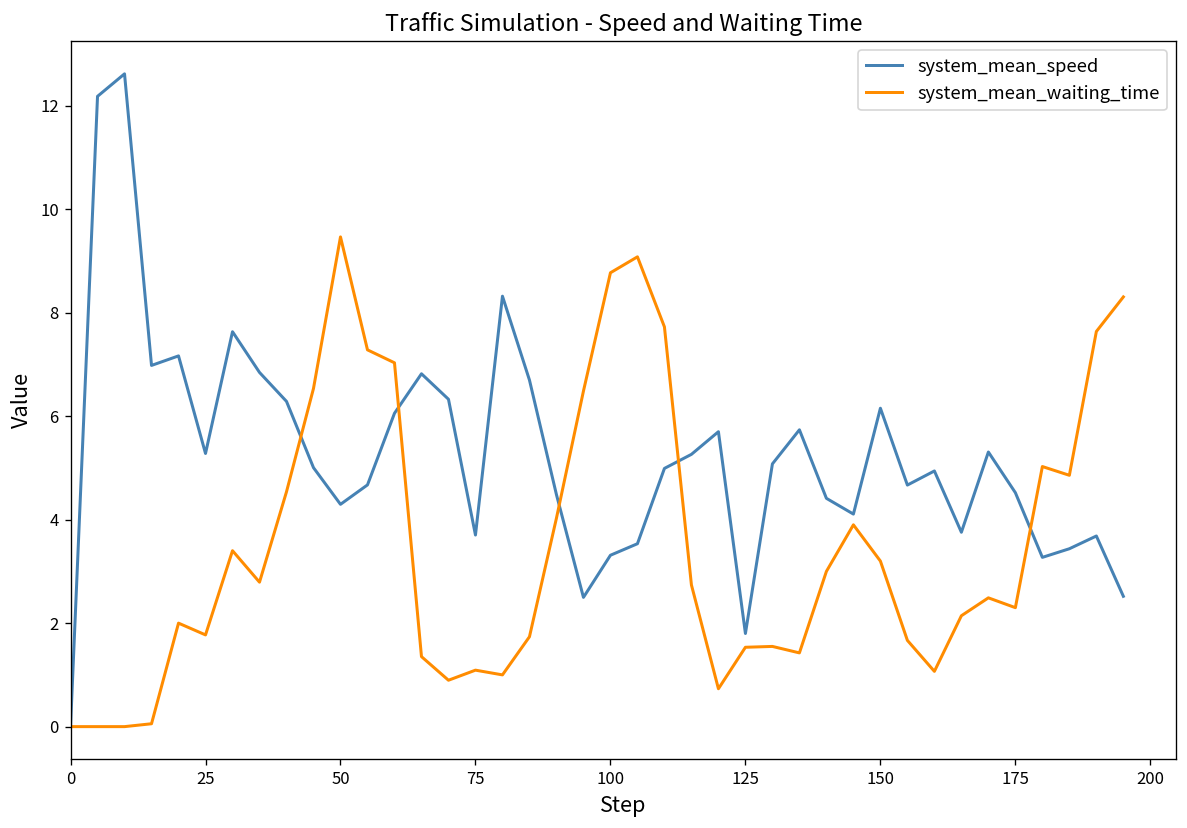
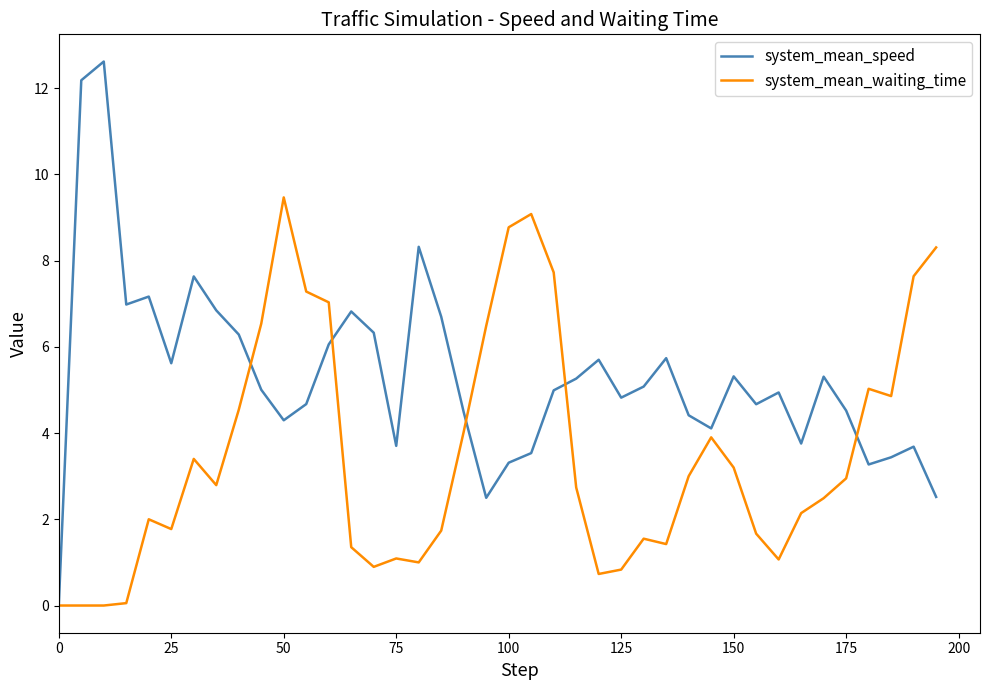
  {
    "system_mean_speed": {
-     "25": 5.3,
+     "25": 5.6,
      "50": 4.3,
      "75": 3.7,
      "100": 3.3,
-     "125": 1.8,
-     "150": 6.2,
+     "125": 4.8,
+     "150": 5.3,
      "175": 4.5
    },
    "system_mean_waiting_time": {
      "25": 1.8,
      "50": 9.5,
      "75": 1.1,
      "100": 8.8,
-     "125": 1.5,
+     "125": 0.8,
      "150": 3.2,
-     "175": 2.3
+     "175": 2.9
    }
  }
